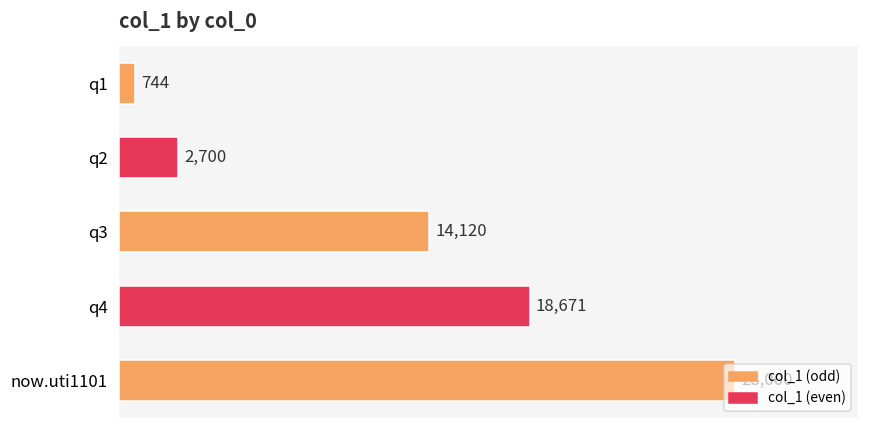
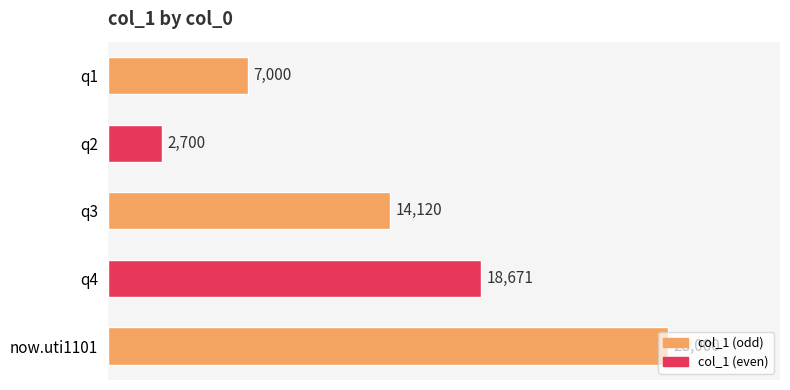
  {
-   "q1": "744",
+   "q1": "7,000",
    "q2": "2,700",
    "q3": "14,120",
    "q4": "18,671"
  }
